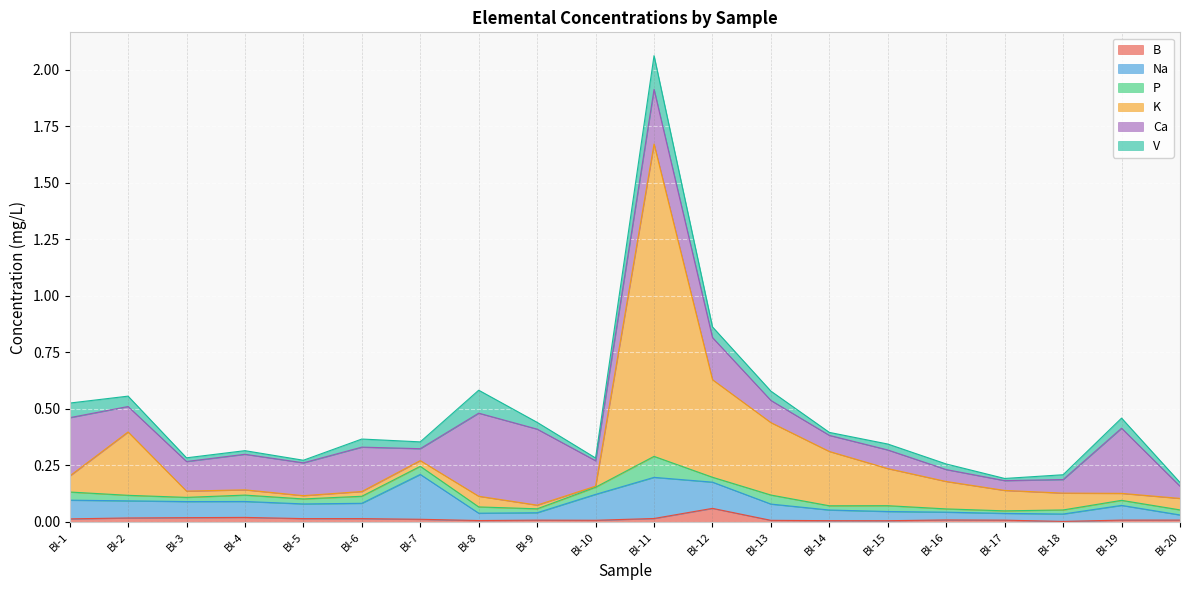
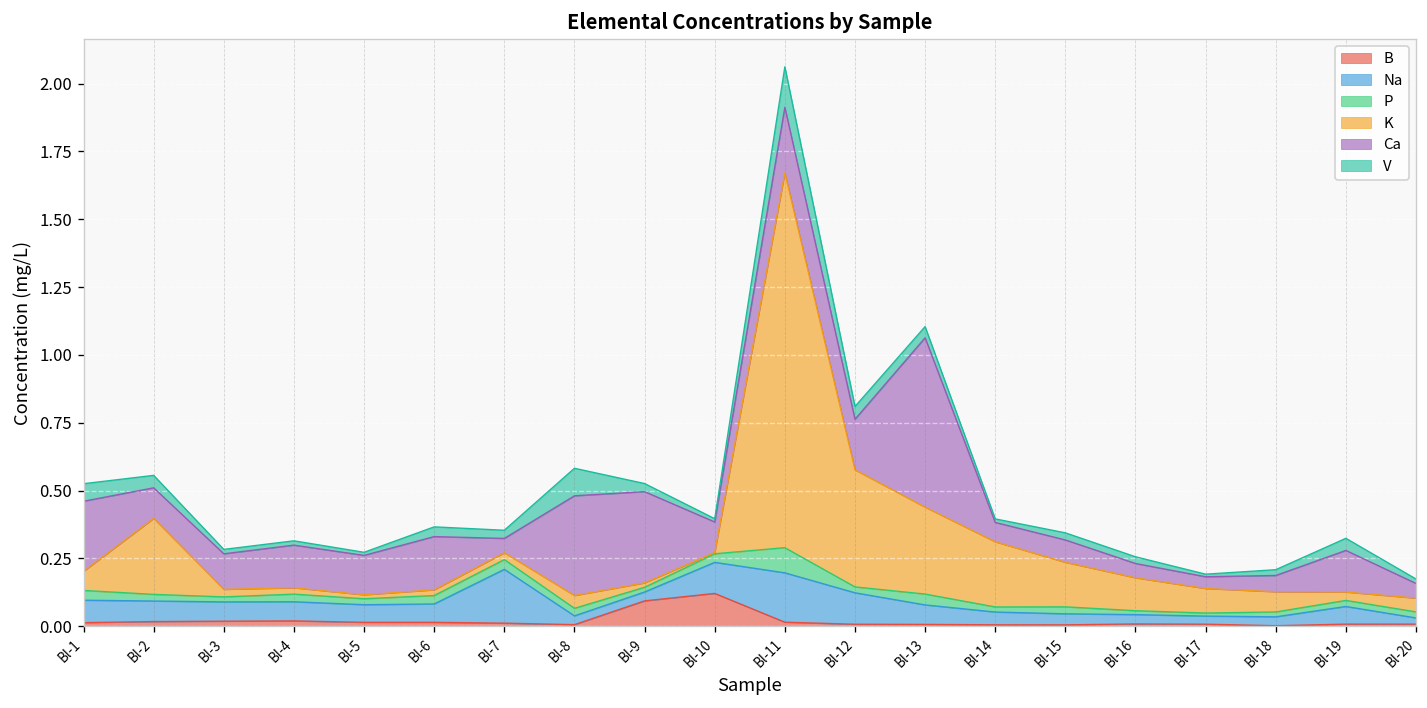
  {
    "B": {
      "Bl-1": 0.01,
      "Bl-2": 0.02,
      "Bl-3": 0.02,
      "Bl-4": 0.02,
      "Bl-5": 0.01,
      "Bl-6": 0.01,
      "Bl-7": 0.01,
      "Bl-8": 0.01,
-     "Bl-9": 0.01,
-     "Bl-10": 0.01,
+     "Bl-9": 0.09,
+     "Bl-10": 0.12,
      "Bl-11": 0.01,
-     "Bl-12": 0.06,
+     "Bl-12": 0.01,
      "Bl-13": 0.01,
      "Bl-14": 0.01,
      "Bl-15": 0.00,
      "Bl-16": 0.01,
      "Bl-17": 0.01,
      "Bl-18": 0.00,
      "Bl-19": 0.01,
      "Bl-20": 0.01
    },
    "Na": {
      "Bl-1": 0.08,
      "Bl-2": 0.08,
      "Bl-3": 0.07,
      "Bl-4": 0.07,
      "Bl-5": 0.06,
      "Bl-6": 0.07,
      "Bl-7": 0.20,
      "Bl-8": 0.03,
      "Bl-9": 0.03,
      "Bl-10": 0.11,
      "Bl-11": 0.18,
      "Bl-12": 0.12,
      "Bl-13": 0.07,
      "Bl-14": 0.05,
      "Bl-15": 0.04,
      "Bl-16": 0.03,
      "Bl-18": 0.03,
      "Bl-19": 0.07,
      "Bl-20": 0.02
    },
    "K": {
      "Bl-1": 0.07,
      "Bl-2": 0.28,
      "Bl-3": 0.03,
      "Bl-4": 0.02,
      "Bl-5": 0.01,
      "Bl-6": 0.02,
      "Bl-7": 0.03,
      "Bl-8": 0.05,
      "Bl-9": 0.02,
      "Bl-11": 1.38,
      "Bl-12": 0.43,
      "Bl-13": 0.32,
      "Bl-14": 0.24,
      "Bl-15": 0.16,
      "Bl-16": 0.12,
      "Bl-17": 0.09,
      "Bl-18": 0.07,
      "Bl-19": 0.03,
      "Bl-20": 0.05
    },
    "Ca": {
      "Bl-1": 0.26,
      "Bl-2": 0.11,
      "Bl-3": 0.13,
      "Bl-4": 0.16,
      "Bl-5": 0.15,
      "Bl-6": 0.20,
      "Bl-7": 0.05,
      "Bl-8": 0.37,
      "Bl-9": 0.34,
      "Bl-10": 0.11,
      "Bl-11": 0.24,
      "Bl-12": 0.19,
-     "Bl-13": 0.10,
+     "Bl-13": 0.62,
      "Bl-14": 0.07,
      "Bl-15": 0.08,
      "Bl-16": 0.05,
      "Bl-18": 0.06,
-     "Bl-19": 0.29,
+     "Bl-19": 0.15,
      "Bl-20": 0.05
    }
  }
